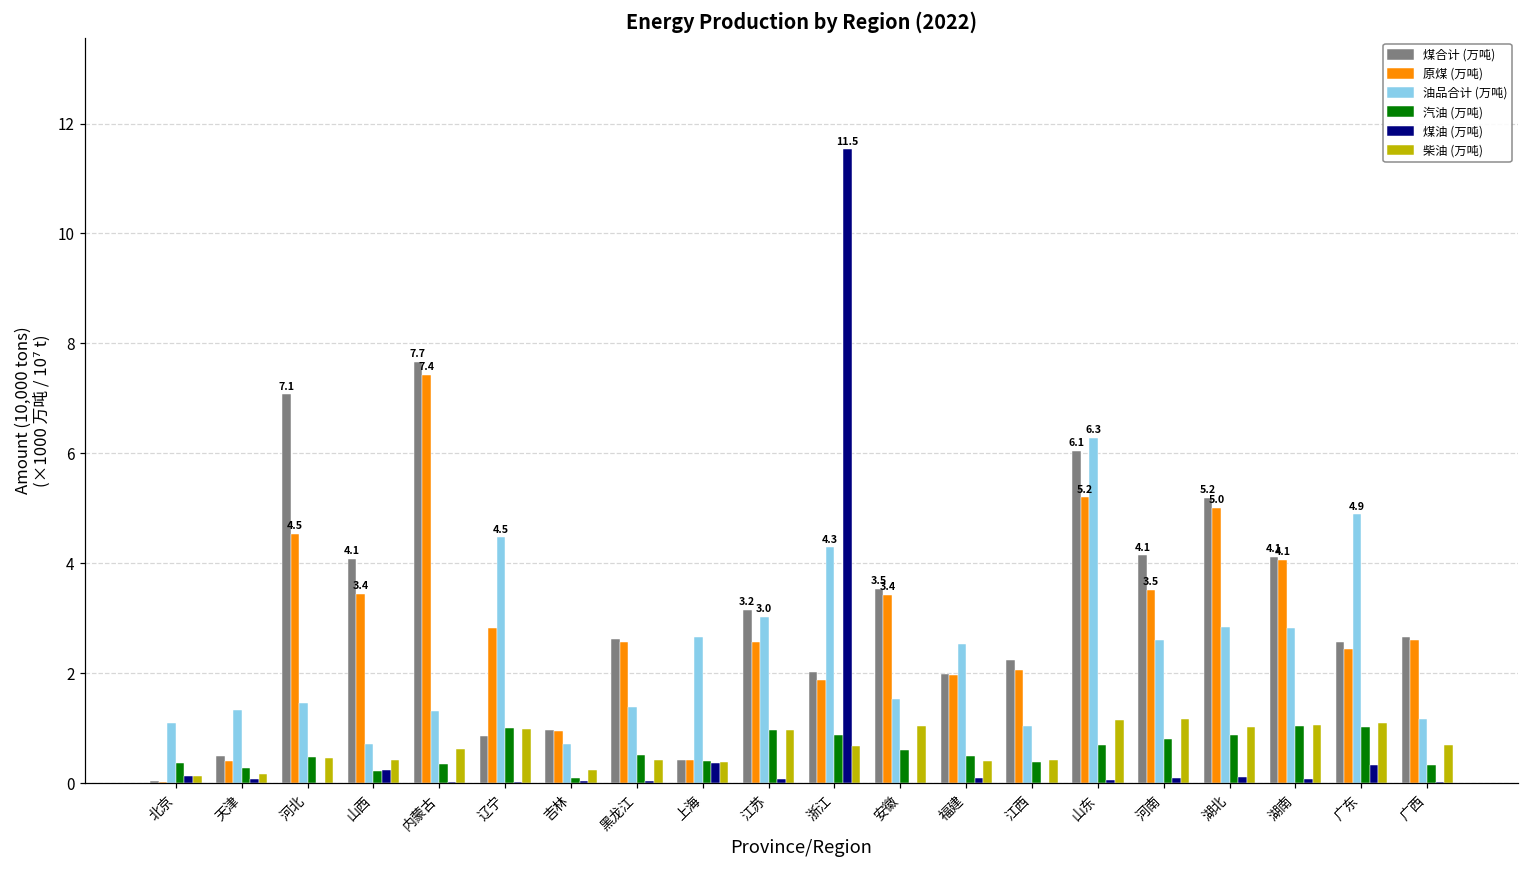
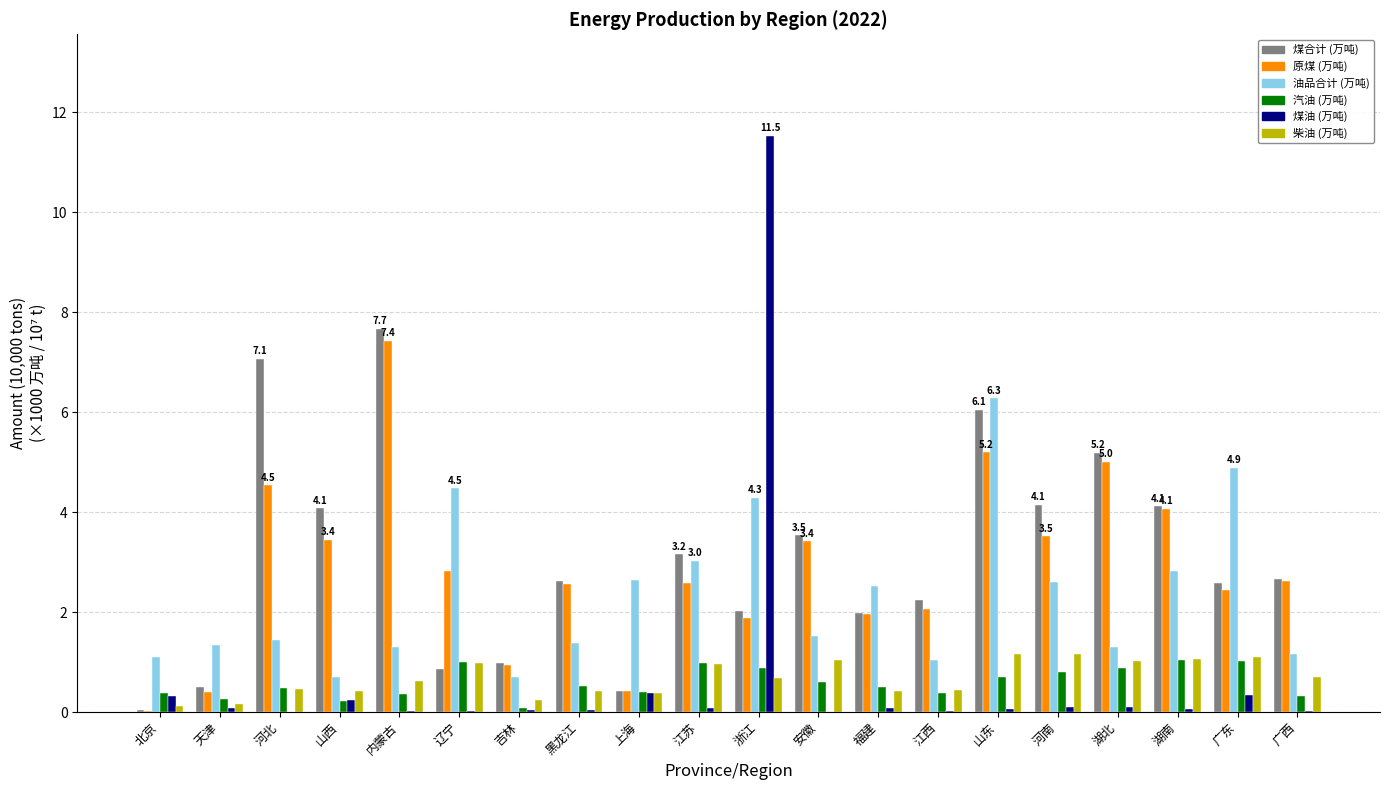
  {
    "煤合计 (万吨)": {
      "河北": 7.1,
      "山西": 4.1,
      "内蒙古": 7.7,
      "江苏": 3.2,
      "山东": 6.1,
      "河南": 4.1,
      "湖北": 5.2
    },
    "原煤 (万吨)": {
      "河北": 4.5,
      "山西": 3.4,
      "内蒙古": 7.4,
      "山东": 5.2,
      "河南": 3.5,
      "湖北": 5.0
    },
    "油品合计 (万吨)": {
      "北京": 1.1,
      "天津": 1.3,
      "河北": 1.5,
      "山西": 0.7,
      "内蒙古": 1.3,
      "吉林": 0.7,
      "黑龙江": 1.4,
      "上海": 2.7,
      "安徽": 1.5,
      "福建": 2.5,
      "江西": 1.0,
      "河南": 2.6,
-     "湖北": 2.8,
+     "湖北": 1.3,
      "湖南": 2.8,
      "广西": 1.2
    },
    "汽油 (万吨)": {
      "北京": 0.4,
      "天津": 0.3,
      "河北": 0.5,
      "山西": 0.2,
      "内蒙古": 0.4,
      "辽宁": 1.0,
      "吉林": 0.1,
      "黑龙江": 0.5,
      "上海": 0.4,
      "江苏": 1.0,
      "浙江": 0.9,
      "安徽": 0.6,
      "福建": 0.5,
      "江西": 0.4,
      "山东": 0.7,
      "河南": 0.8,
      "湖北": 0.9,
      "湖南": 1.0,
      "广东": 1.0,
      "广西": 0.3
    },
    "煤油 (万吨)": {
-     "北京": 0.1,
+     "北京": 0.3,
      "天津": 0.1,
      "山西": 0.2,
      "上海": 0.4,
      "江苏": 0.1,
      "福建": 0.1,
      "山东": 0.1,
      "河南": 0.1,
      "湖北": 0.1,
      "湖南": 0.1,
      "广东": 0.3
    },
    "柴油 (万吨)": {
      "北京": 0.1,
      "天津": 0.2,
      "河北": 0.5,
      "山西": 0.4,
      "内蒙古": 0.6,
      "辽宁": 1.0,
      "吉林": 0.2,
      "黑龙江": 0.4,
      "上海": 0.4,
      "江苏": 1.0,
      "浙江": 0.7,
      "安徽": 1.0,
      "福建": 0.4,
      "江西": 0.4,
      "山东": 1.2,
      "河南": 1.2,
      "湖北": 1.0,
      "湖南": 1.1,
      "广东": 1.1,
      "广西": 0.7
    }
  }
